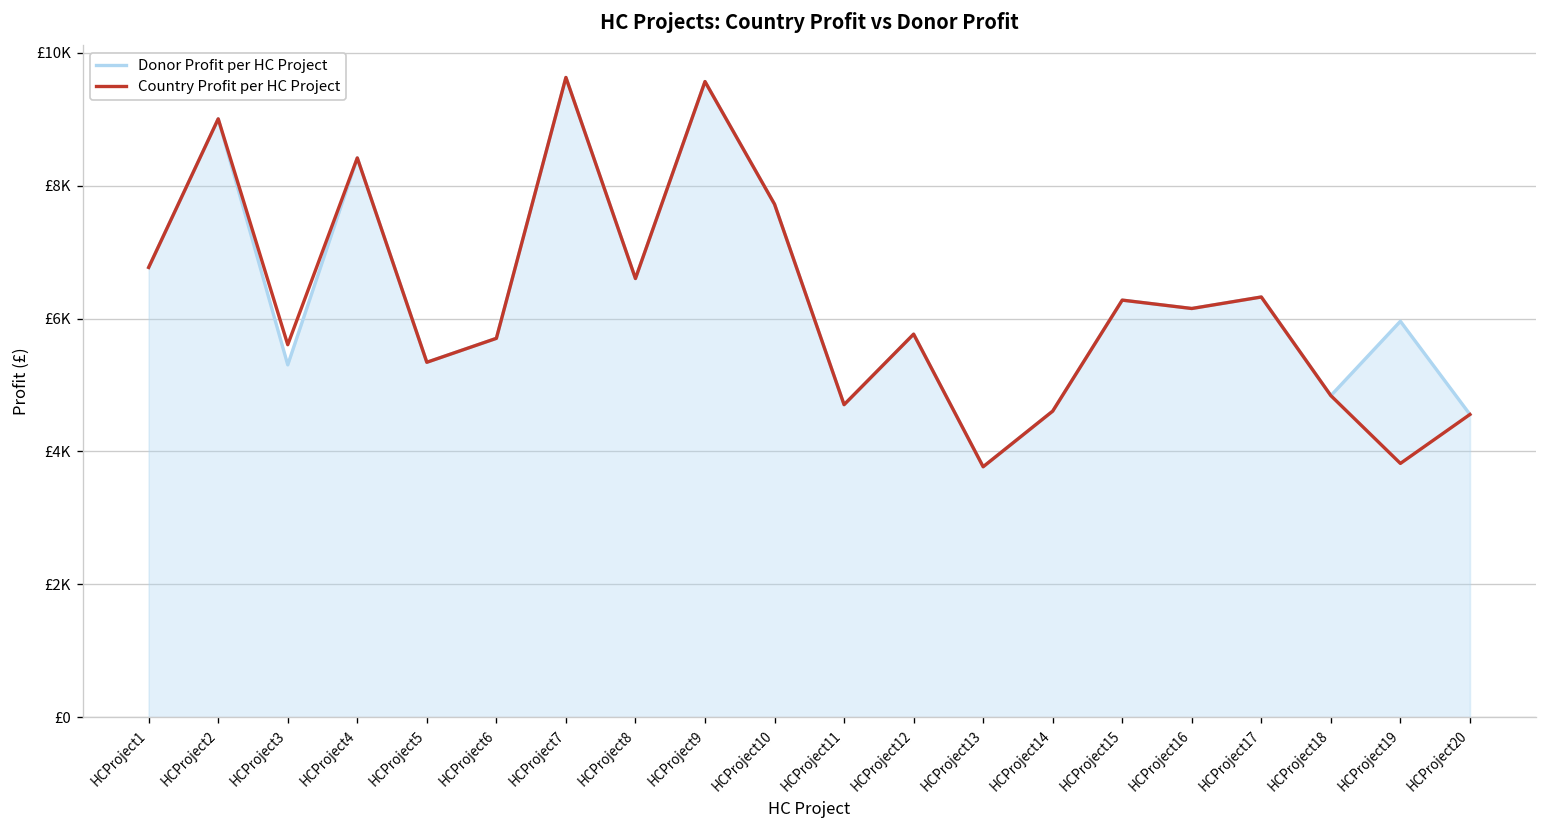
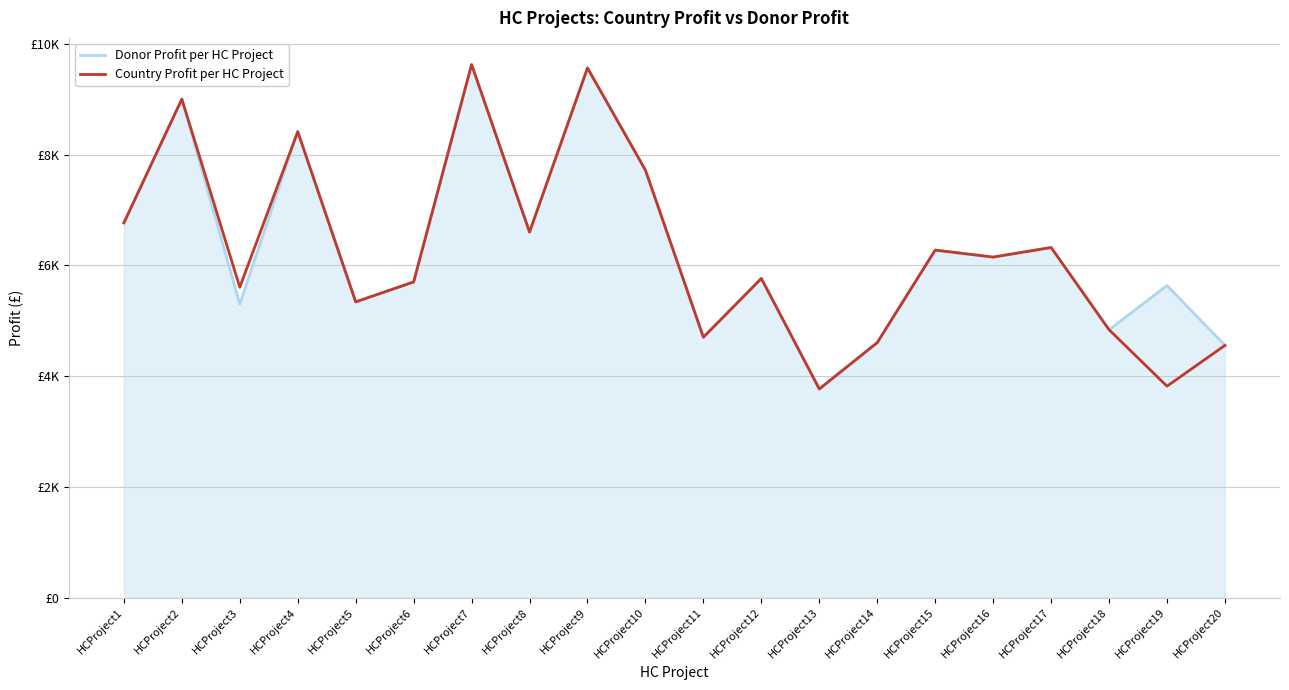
  {
    "Donor Profit per HC Project": {
      "HCProject3": "£5300",
-     "HCProject19": "£6000"
+     "HCProject19": "£5600"
    },
    "Country Profit per HC Project": {
      "HCProject3": "£5600",
      "HCProject19": "£3800"
    }
  }
